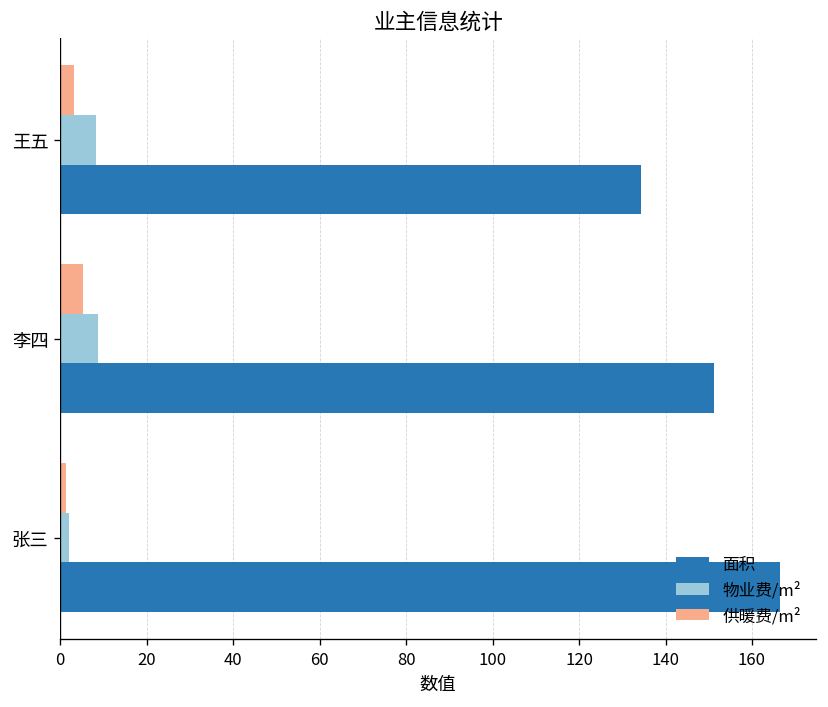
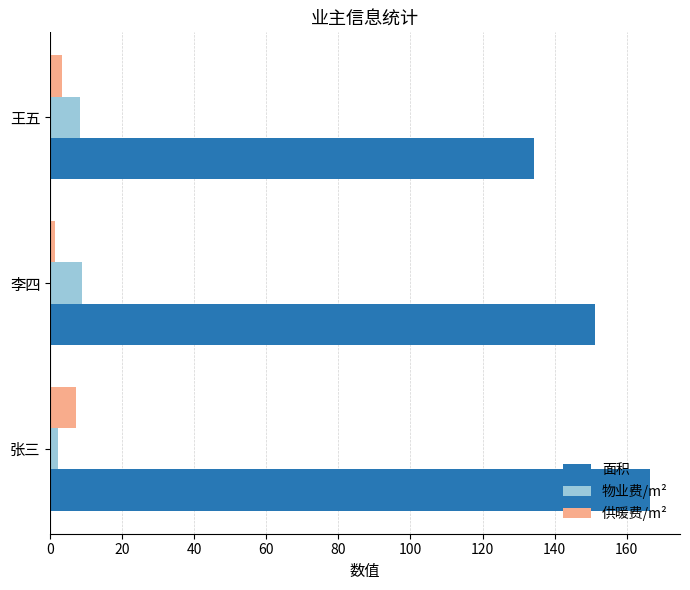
  {
    "面积": {
      "王五": 134,
      "李四": 151,
      "张三": 166
    },
    "物业费/m²": {
      "王五": 8,
      "李四": 9,
      "张三": 2
    },
    "供暖费/m²": {
      "王五": 3,
-     "李四": 5,
-     "张三": 1
+     "李四": 1,
+     "张三": 7
    }
  }
